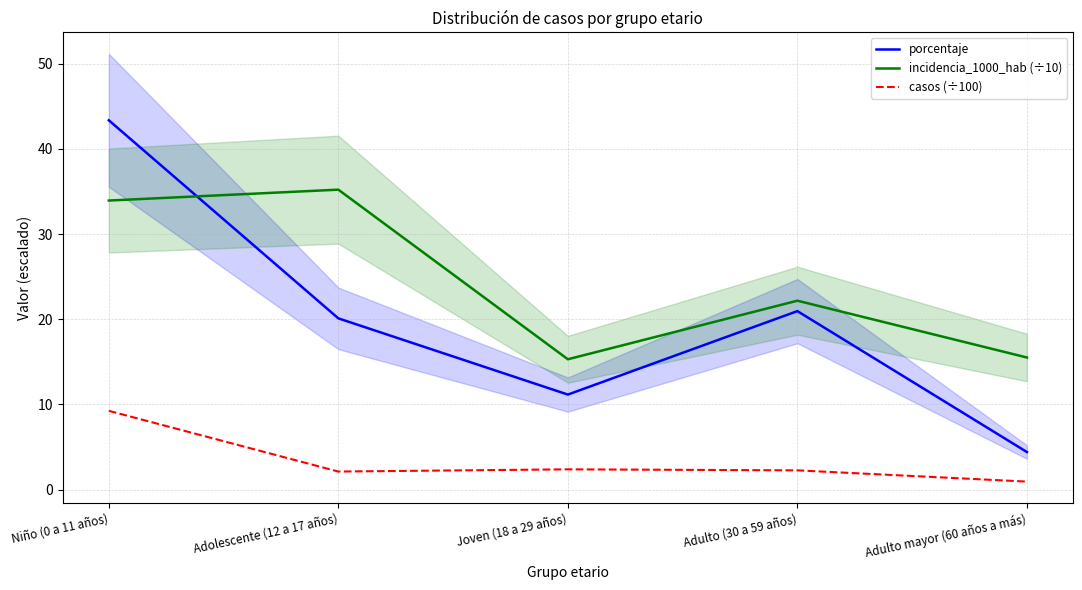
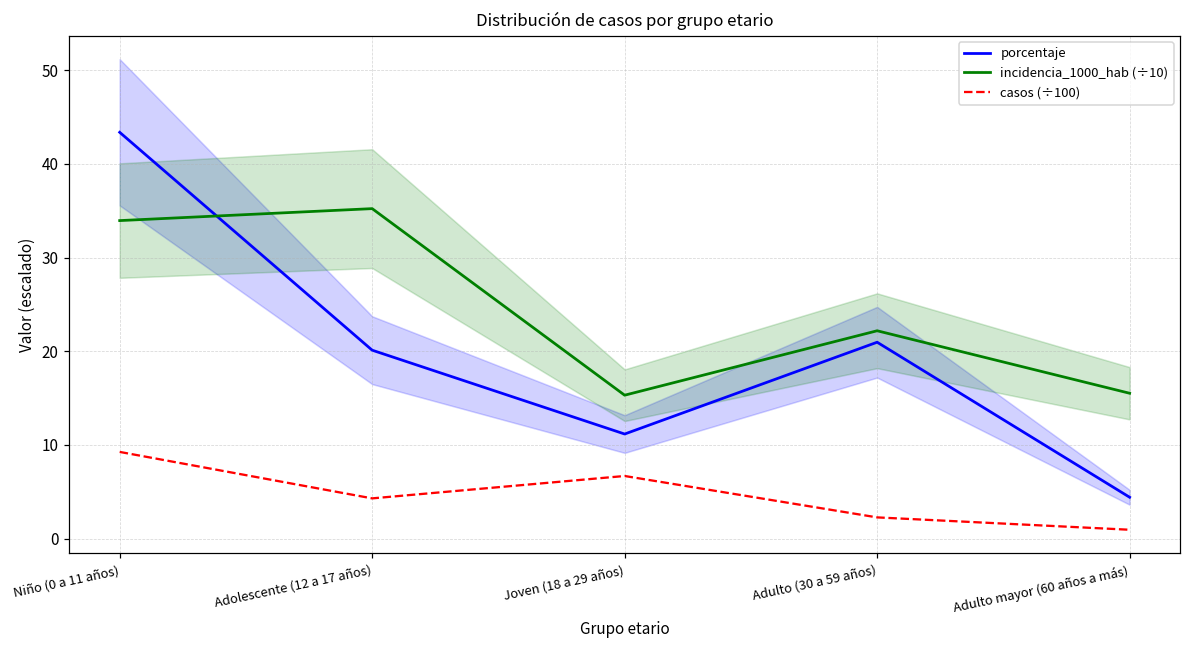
  {
    "casos (÷100)": {
      "Niño (0 a 11 años)": 9,
-     "Adolescente (12 a 17 años)": 2,
-     "Joven (18 a 29 años)": 2,
+     "Adolescente (12 a 17 años)": 4,
+     "Joven (18 a 29 años)": 7,
      "Adulto (30 a 59 años)": 2,
      "Adulto mayor (60 años a más)": 1
    }
  }
